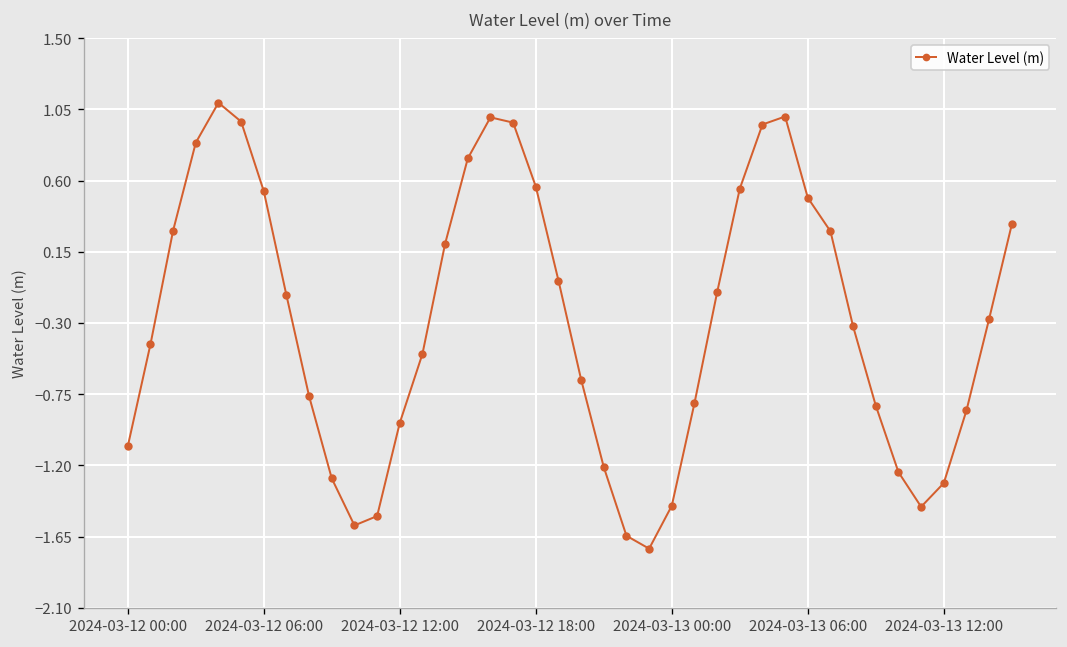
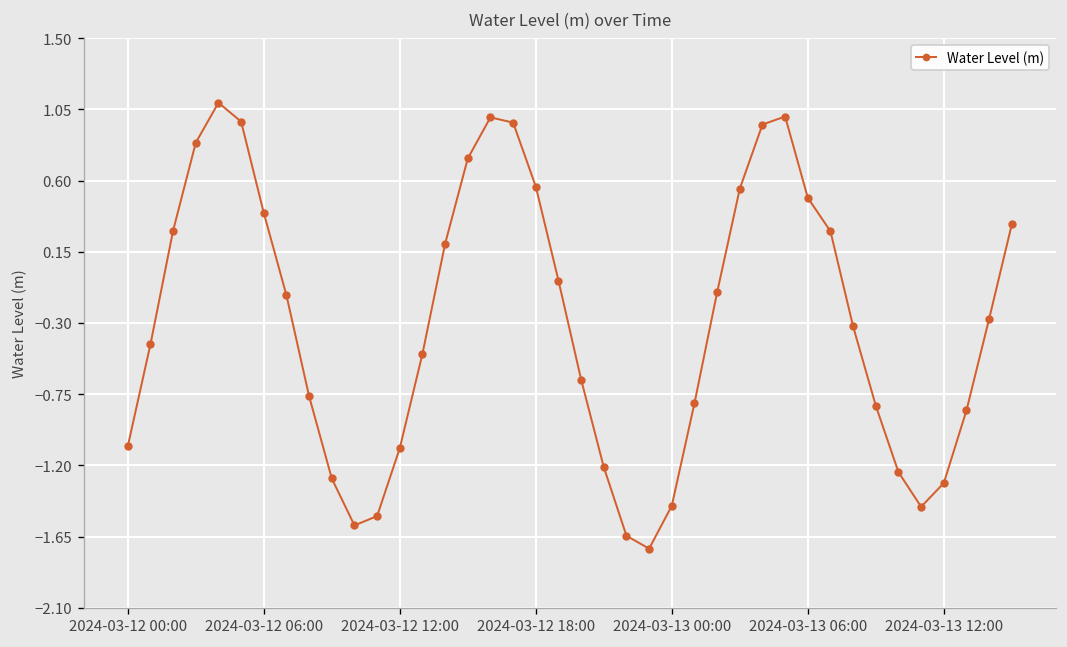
  {
    "2024-03-12 00:00": -1.08,
-   "2024-03-12 06:00": 0.53,
-   "2024-03-12 12:00": -0.93,
+   "2024-03-12 06:00": 0.40,
+   "2024-03-12 12:00": -1.09,
    "2024-03-12 18:00": 0.56,
    "2024-03-13 00:00": -1.46,
    "2024-03-13 06:00": 0.49,
    "2024-03-13 12:00": -1.31
  }
